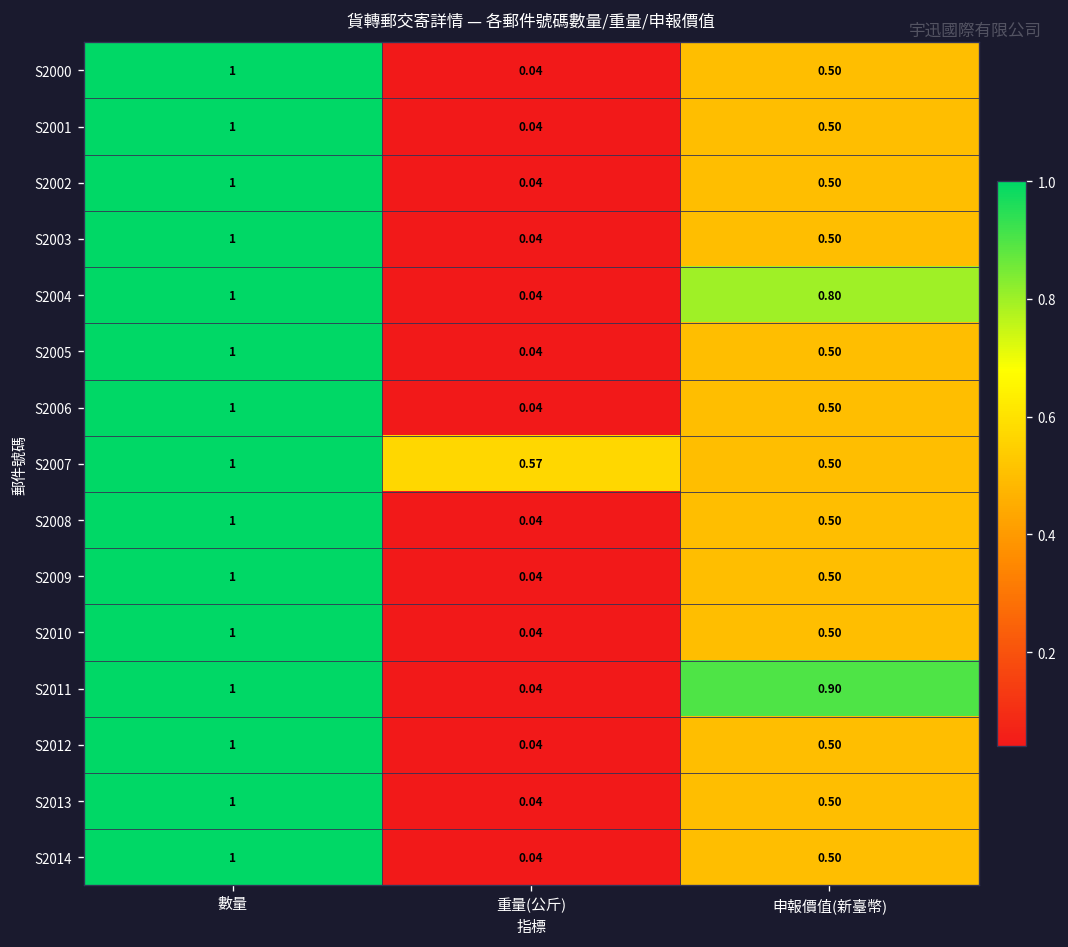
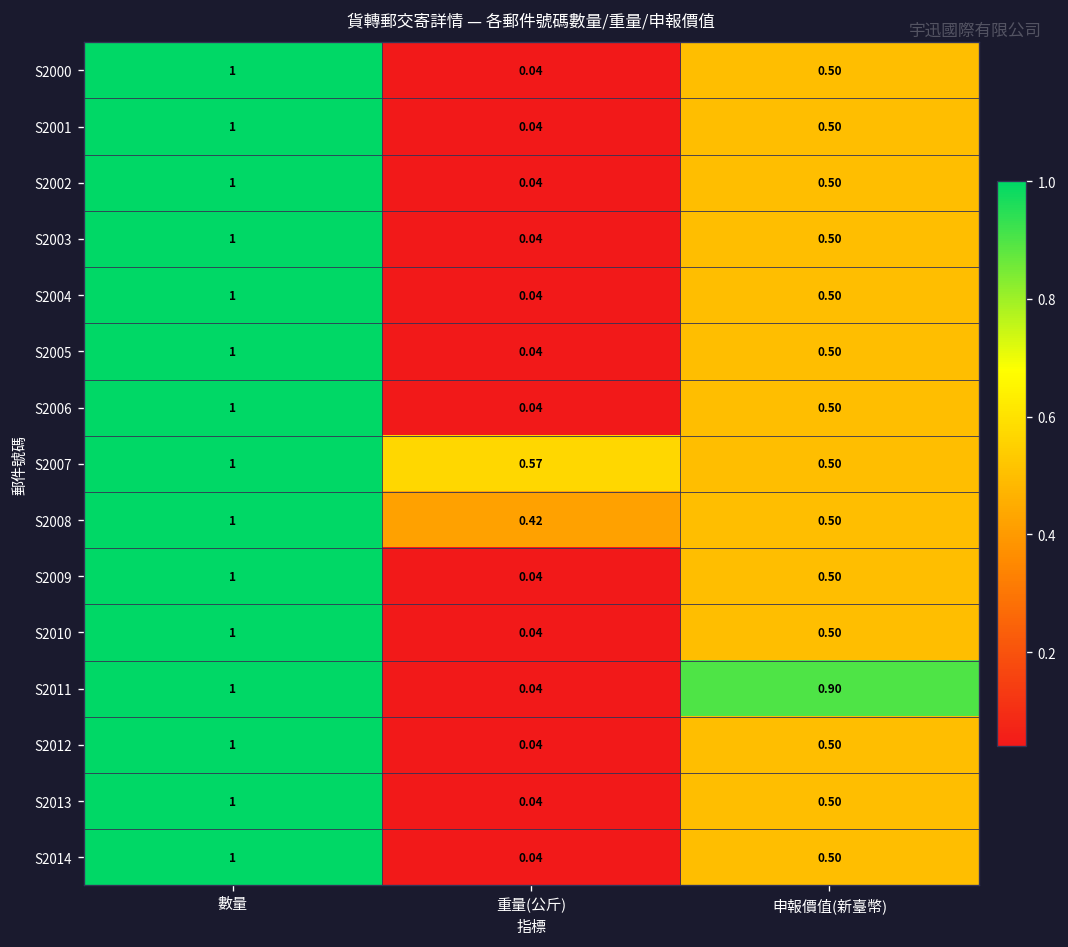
  {
    "S2000": {
      "數量": 1,
      "重量(公斤)": 0.04,
      "申報價值(新臺幣)": 0.50
    },
    "S2001": {
      "數量": 1,
      "重量(公斤)": 0.04,
      "申報價值(新臺幣)": 0.50
    },
    "S2002": {
      "數量": 1,
      "重量(公斤)": 0.04,
      "申報價值(新臺幣)": 0.50
    },
    "S2003": {
      "數量": 1,
      "重量(公斤)": 0.04,
      "申報價值(新臺幣)": 0.50
    },
    "S2004": {
      "數量": 1,
      "重量(公斤)": 0.04,
-     "申報價值(新臺幣)": 0.80
+     "申報價值(新臺幣)": 0.50
    },
    "S2005": {
      "數量": 1,
      "重量(公斤)": 0.04,
      "申報價值(新臺幣)": 0.50
    },
    "S2006": {
      "數量": 1,
      "重量(公斤)": 0.04,
      "申報價值(新臺幣)": 0.50
    },
    "S2007": {
      "數量": 1,
      "重量(公斤)": 0.57,
      "申報價值(新臺幣)": 0.50
    },
    "S2008": {
      "數量": 1,
-     "重量(公斤)": 0.04,
+     "重量(公斤)": 0.42,
      "申報價值(新臺幣)": 0.50
    },
    "S2009": {
      "數量": 1,
      "重量(公斤)": 0.04,
      "申報價值(新臺幣)": 0.50
    },
    "S2010": {
      "數量": 1,
      "重量(公斤)": 0.04,
      "申報價值(新臺幣)": 0.50
    },
    "S2011": {
      "數量": 1,
      "重量(公斤)": 0.04,
      "申報價值(新臺幣)": 0.90
    },
    "S2012": {
      "數量": 1,
      "重量(公斤)": 0.04,
      "申報價值(新臺幣)": 0.50
    },
    "S2013": {
      "數量": 1,
      "重量(公斤)": 0.04,
      "申報價值(新臺幣)": 0.50
    },
    "S2014": {
      "數量": 1,
      "重量(公斤)": 0.04,
      "申報價值(新臺幣)": 0.50
    }
  }
